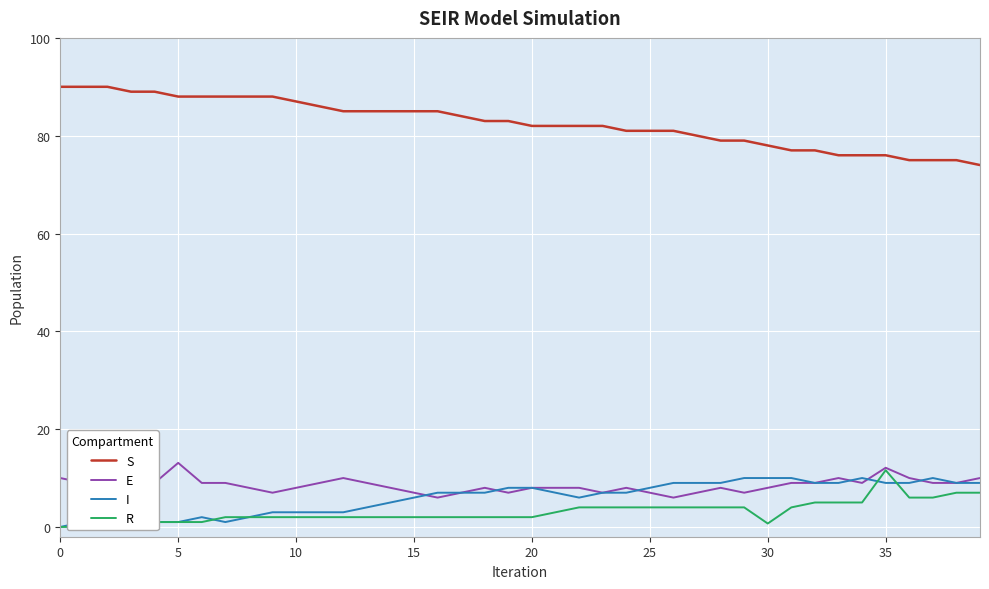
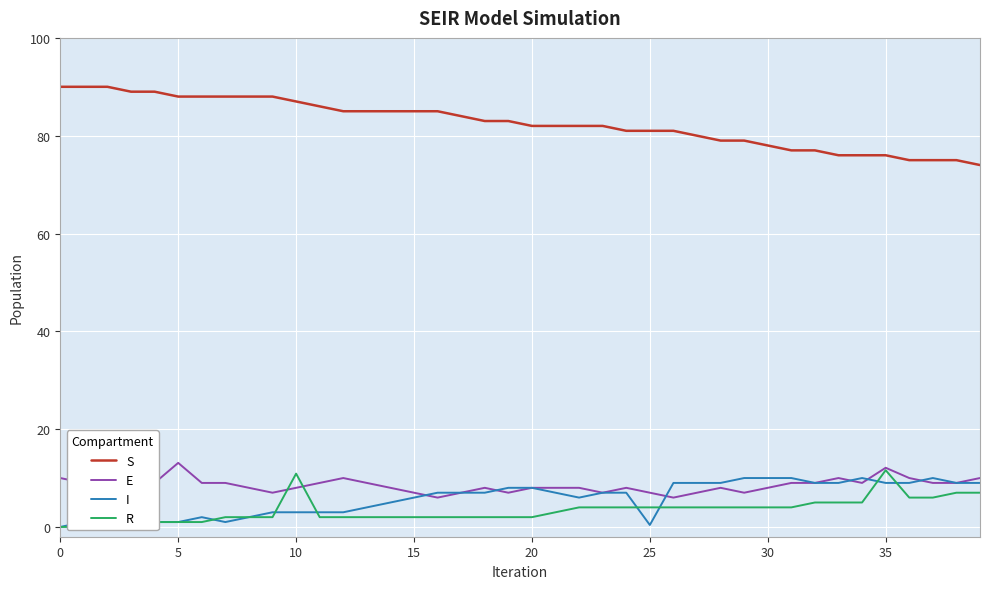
  {
    "S": {
      "0": 90,
      "5": 88,
      "10": 87,
      "15": 85,
      "20": 82,
      "25": 81,
      "30": 78,
      "35": 76
    },
    "E": {
      "0": 10,
      "5": 13,
      "10": 8,
      "15": 7,
      "25": 7,
      "30": 8
    },
    "I": {
      "10": 3,
      "15": 6,
-     "25": 8,
+     "25": 0,
      "30": 10,
      "35": 9
    },
    "R": {
-     "10": 2,
+     "10": 11,
      "15": 2,
      "20": 2,
      "25": 4,
-     "30": 1
+     "30": 4
    }
  }
